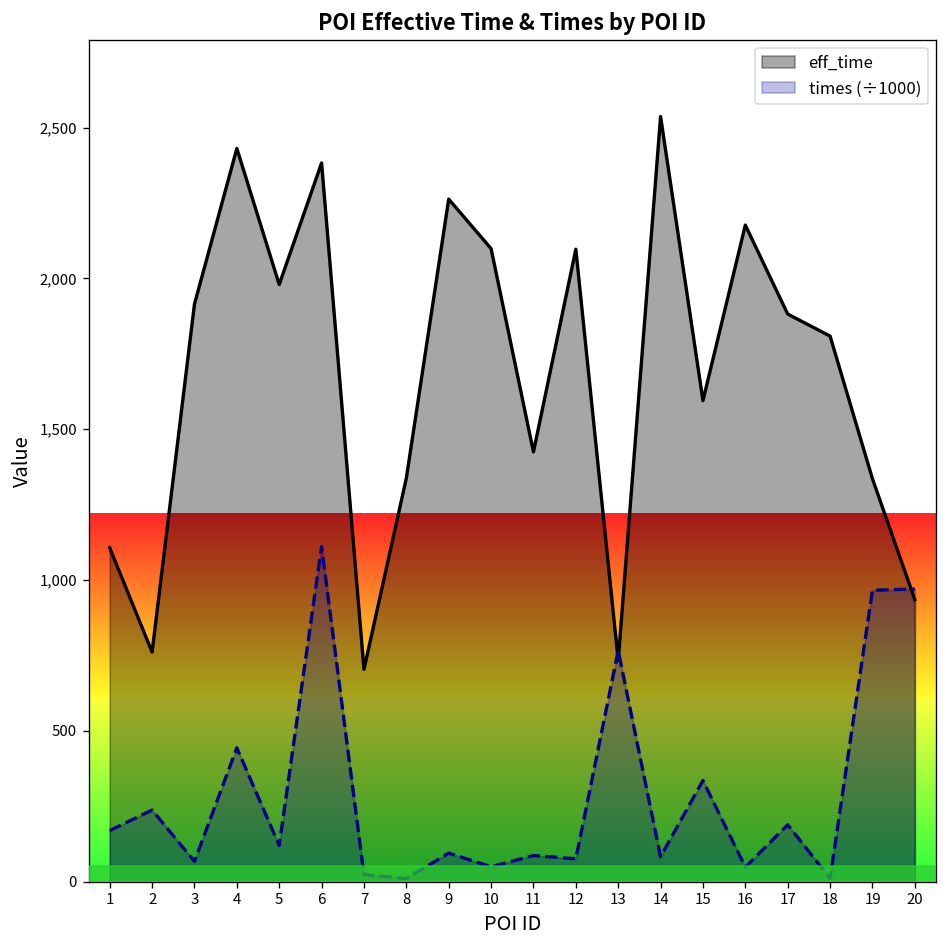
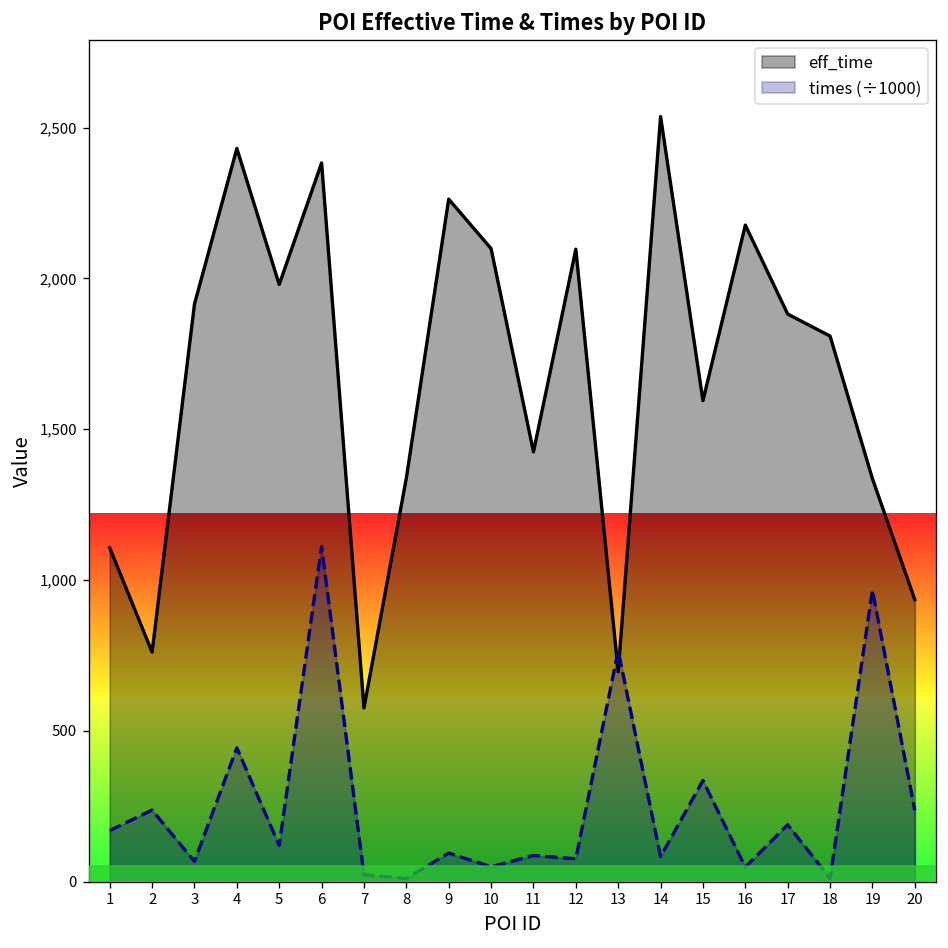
  {
    "eff_time": {
      "1": "1,110",
      "2": "760",
      "3": "1,920",
      "4": "2,430",
      "5": "1,980",
      "6": "2,380",
-     "7": "700",
+     "7": "580",
      "8": "1,340",
      "9": "2,260",
      "10": "2,100",
      "11": "1,430",
      "12": "2,100",
-     "13": "730",
+     "13": "700",
      "14": "2,540",
      "15": "1,600",
      "16": "2,180",
      "17": "1,880",
      "18": "1,810",
      "19": "1,340",
      "20": "940"
    },
    "times (÷1000)": {
      "1": "170",
      "2": "240",
      "3": "70",
      "4": "440",
      "5": "120",
      "6": "1,110",
      "9": "90",
      "11": "90",
      "12": "80",
      "13": "770",
      "14": "80",
      "15": "340",
      "17": "190",
      "19": "970",
-     "20": "970"
+     "20": "240"
    }
  }
